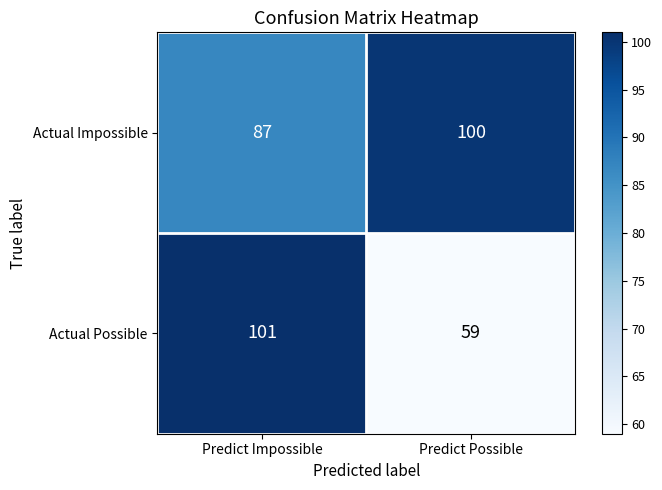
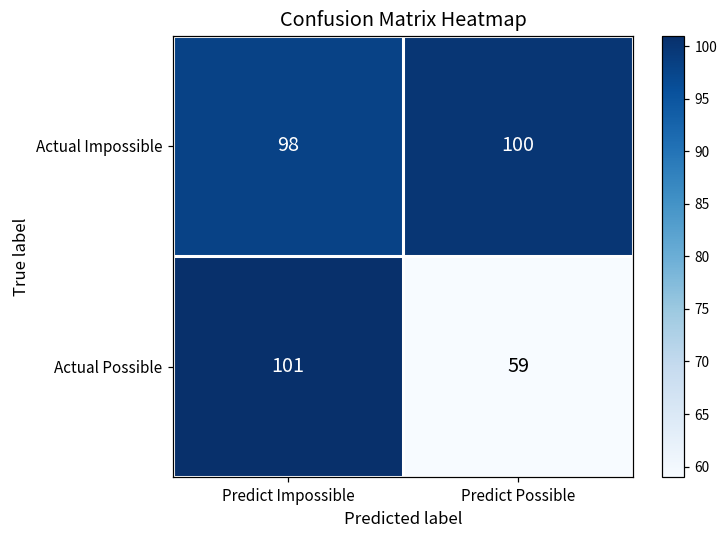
  {
    "Actual Impossible": {
-     "Predict Impossible": 87,
+     "Predict Impossible": 98,
      "Predict Possible": 100
    },
    "Actual Possible": {
      "Predict Impossible": 101,
      "Predict Possible": 59
    }
  }
